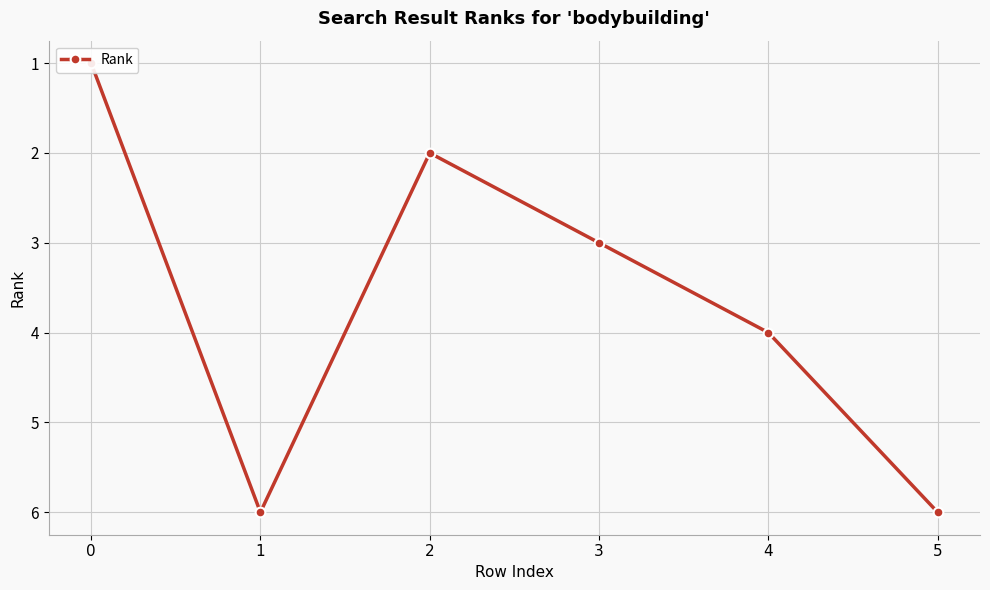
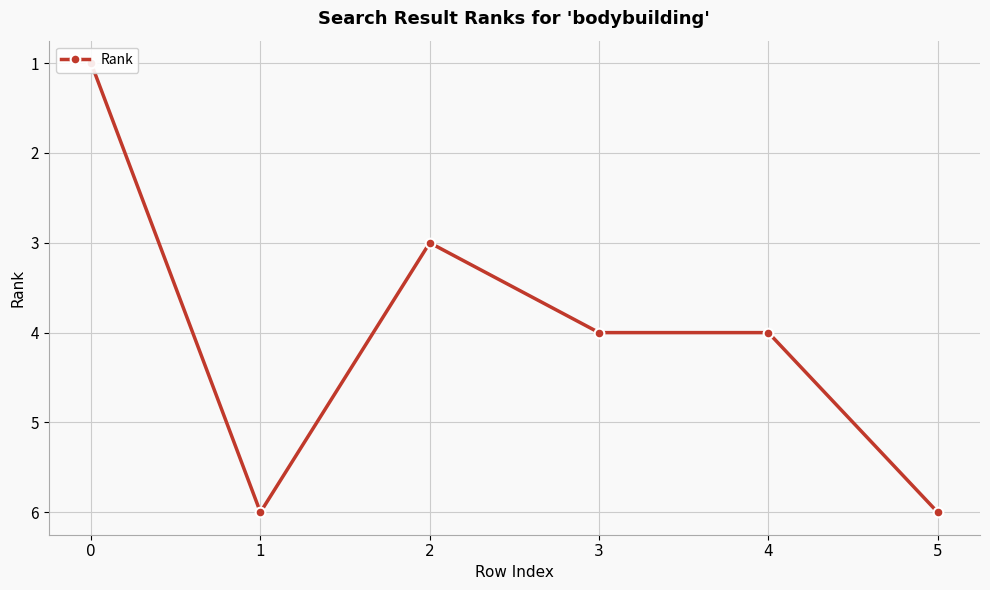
  {
    "1": 6,
-   "2": 2,
-   "3": 3,
+   "2": 3,
+   "3": 4,
    "4": 4,
    "5": 6
  }
